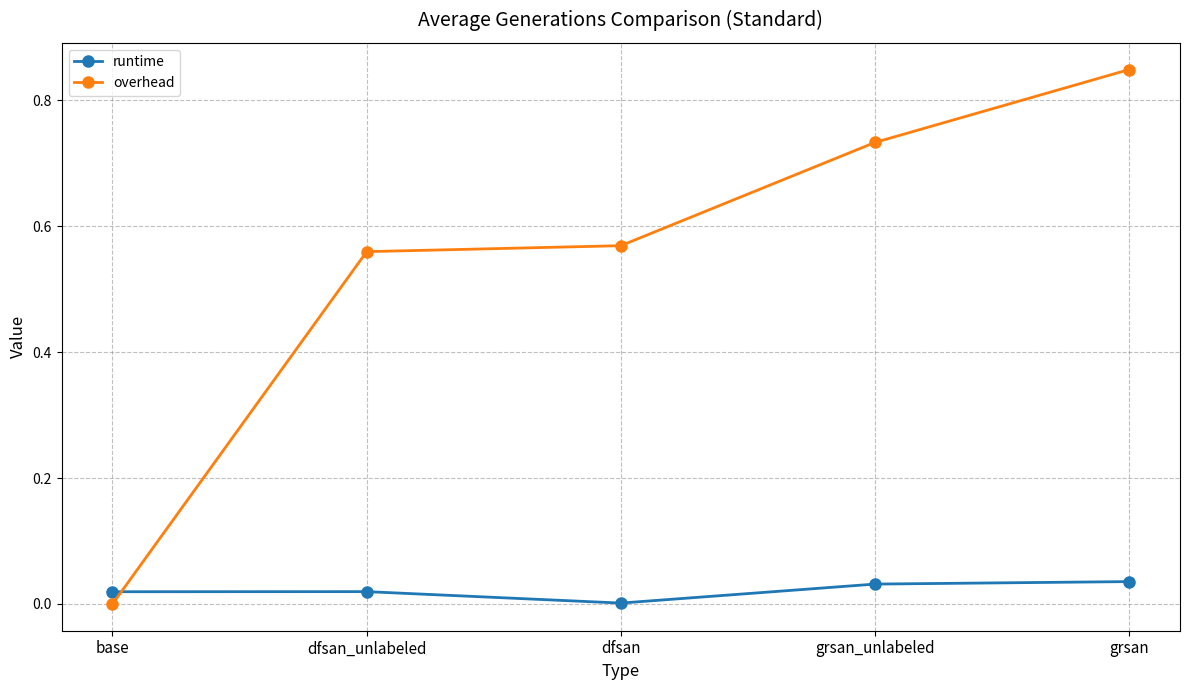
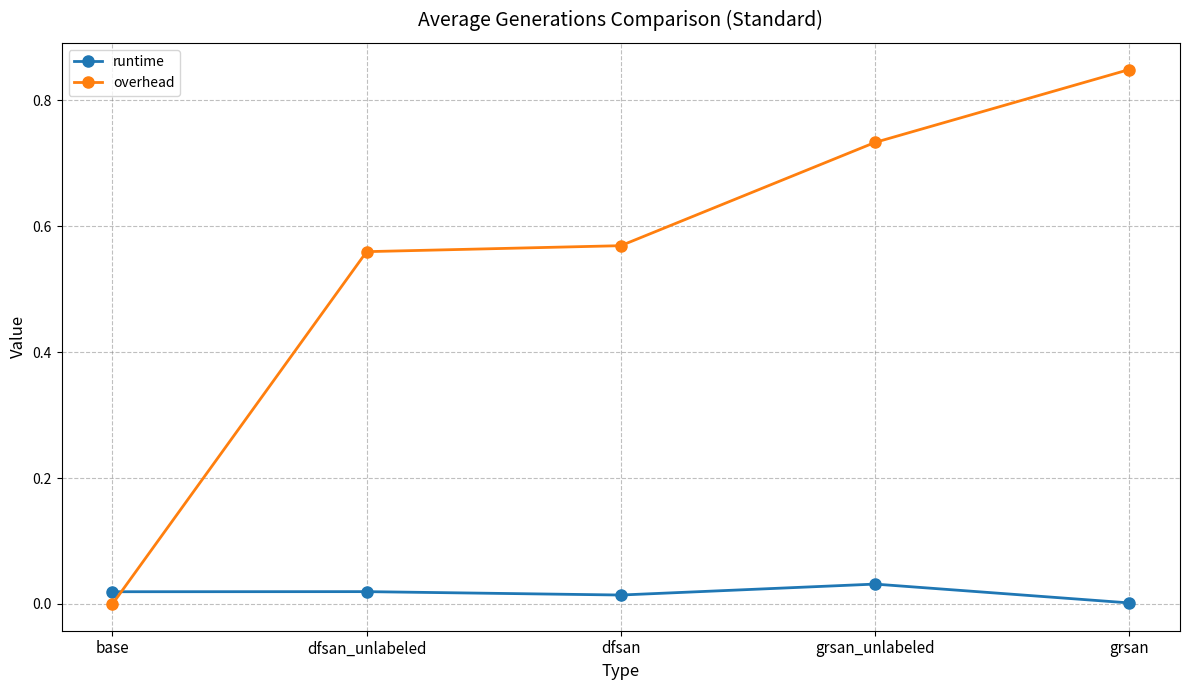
  {
    "runtime": {
      "base": 0.02,
      "dfsan_unlabeled": 0.02,
-     "dfsan": 0.00,
+     "dfsan": 0.01,
      "grsan_unlabeled": 0.03,
-     "grsan": 0.04
+     "grsan": 0.00
    },
    "overhead": {
      "base": 0.00,
      "dfsan_unlabeled": 0.56,
      "dfsan": 0.57,
      "grsan_unlabeled": 0.73,
      "grsan": 0.85
    }
  }
